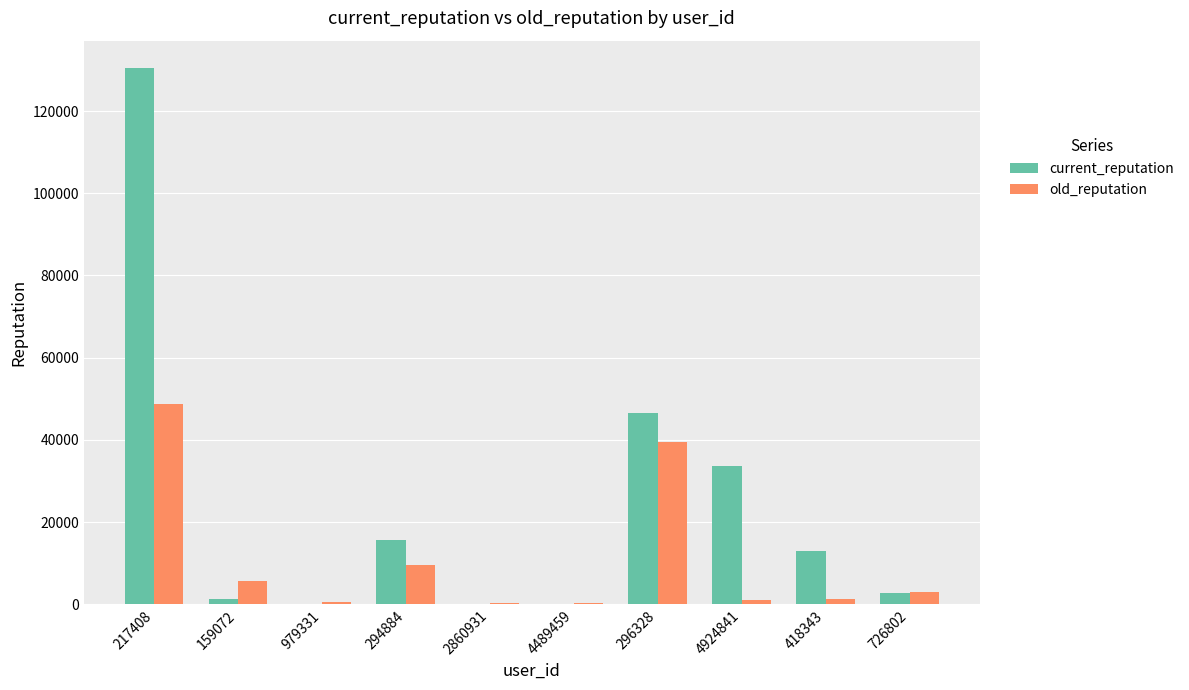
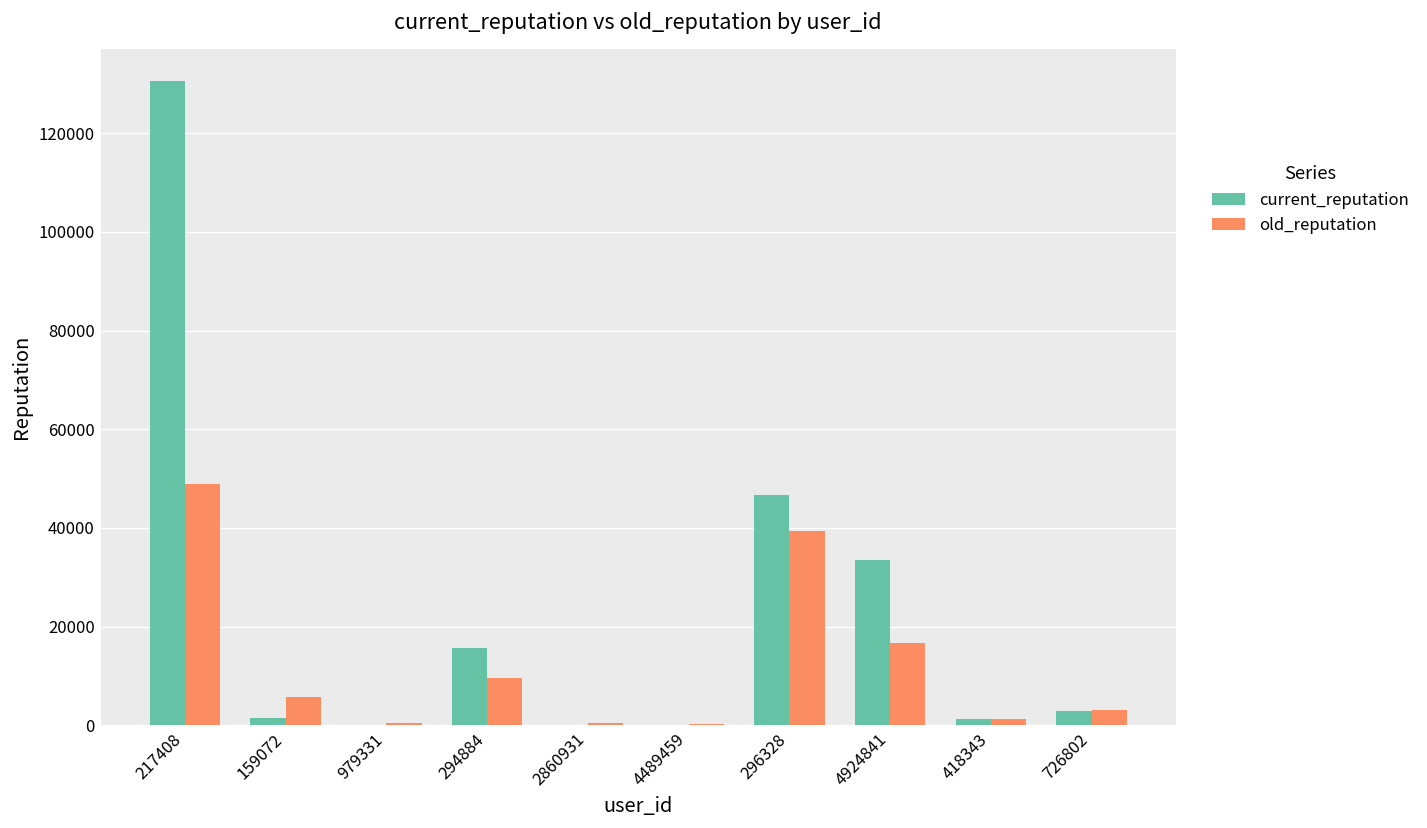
  {
    "current_reputation": {
      "217408": 131000,
      "159072": 1000,
      "294884": 16000,
      "296328": 47000,
      "4924841": 34000,
-     "418343": 13000,
+     "418343": 1000,
      "726802": 3000
    },
    "old_reputation": {
      "217408": 49000,
      "159072": 6000,
      "294884": 10000,
      "296328": 39000,
-     "4924841": 1000,
+     "4924841": 17000,
      "418343": 1000,
      "726802": 3000
    }
  }
